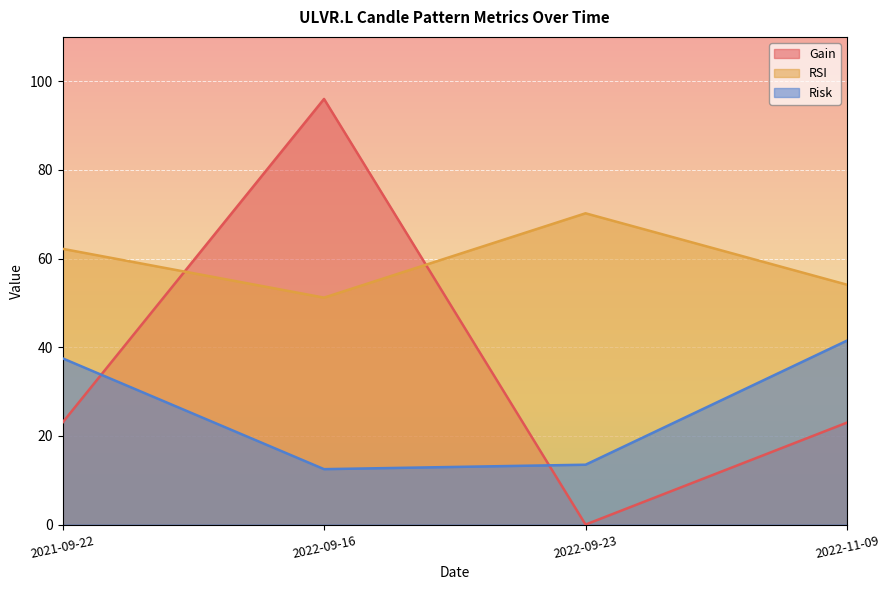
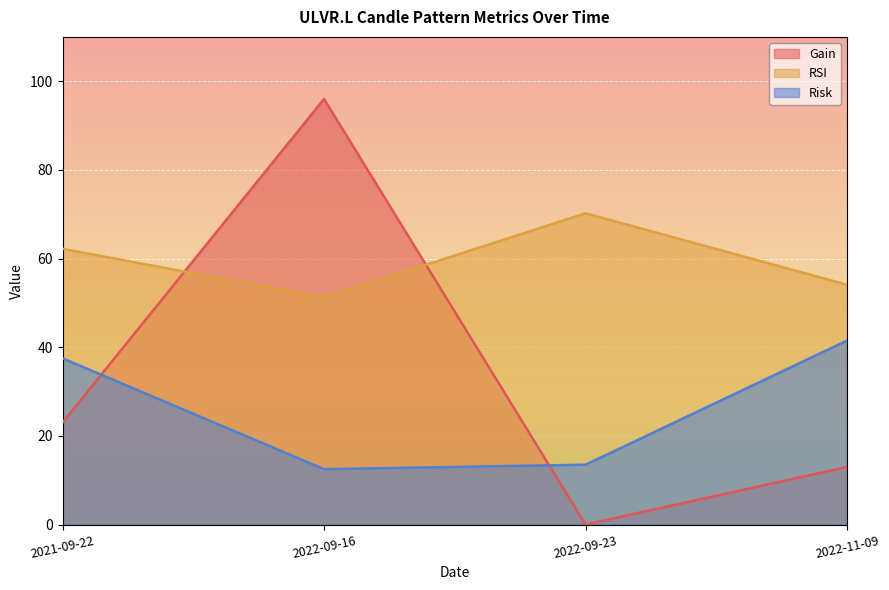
  {
    "Gain": {
      "2021-09-22": 23,
      "2022-09-16": 96,
      "2022-09-23": 0,
-     "2022-11-09": 23
+     "2022-11-09": 13
    },
    "RSI": {
      "2021-09-22": 62,
      "2022-09-16": 51,
      "2022-09-23": 70,
      "2022-11-09": 54
    },
    "Risk": {
      "2021-09-22": 38,
      "2022-09-16": 13,
      "2022-09-23": 14,
      "2022-11-09": 42
    }
  }
